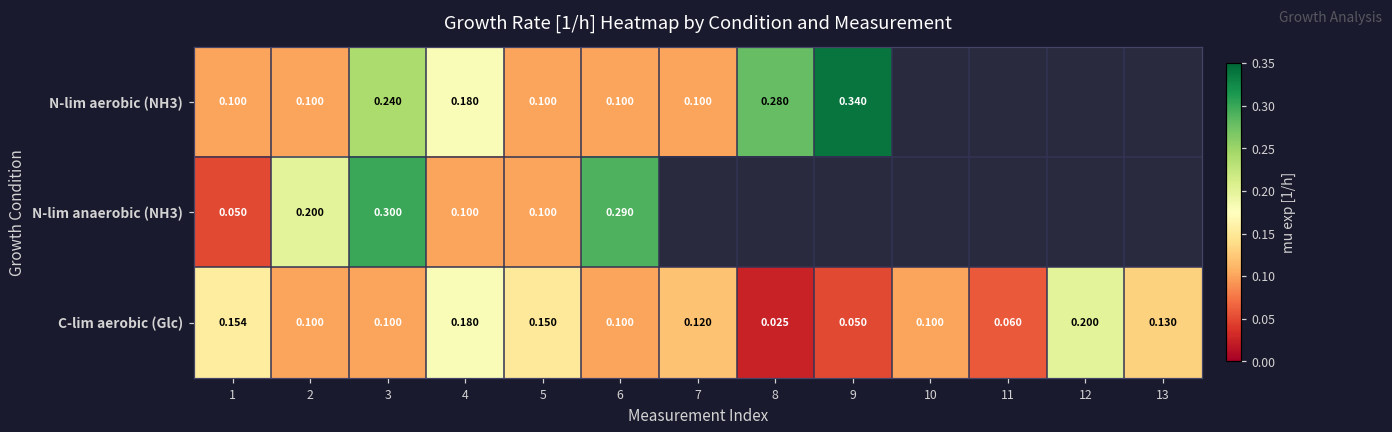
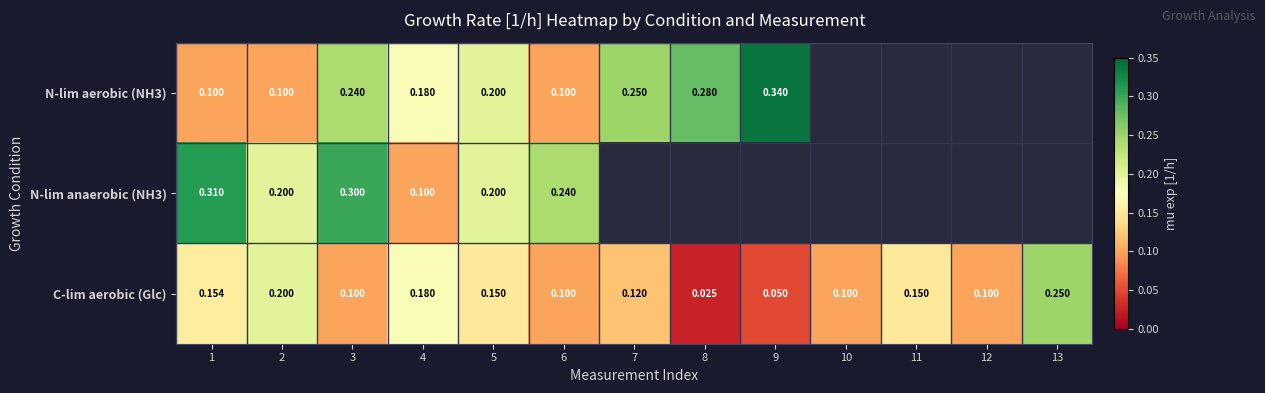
  {
    "N-lim aerobic (NH3)": {
      "1": 0.100,
      "2": 0.100,
      "3": 0.240,
      "4": 0.180,
-     "5": 0.100,
+     "5": 0.200,
      "6": 0.100,
-     "7": 0.100,
+     "7": 0.250,
      "8": 0.280,
      "9": 0.340
    },
    "N-lim anaerobic (NH3)": {
-     "1": 0.050,
+     "1": 0.310,
      "2": 0.200,
      "3": 0.300,
      "4": 0.100,
-     "5": 0.100,
-     "6": 0.290
+     "5": 0.200,
+     "6": 0.240
    },
    "C-lim aerobic (Glc)": {
      "1": 0.154,
-     "2": 0.100,
+     "2": 0.200,
      "3": 0.100,
      "4": 0.180,
      "5": 0.150,
      "6": 0.100,
      "7": 0.120,
      "8": 0.025,
      "9": 0.050,
      "10": 0.100,
-     "11": 0.060,
-     "12": 0.200,
-     "13": 0.130
+     "11": 0.150,
+     "12": 0.100,
+     "13": 0.250
    }
  }
